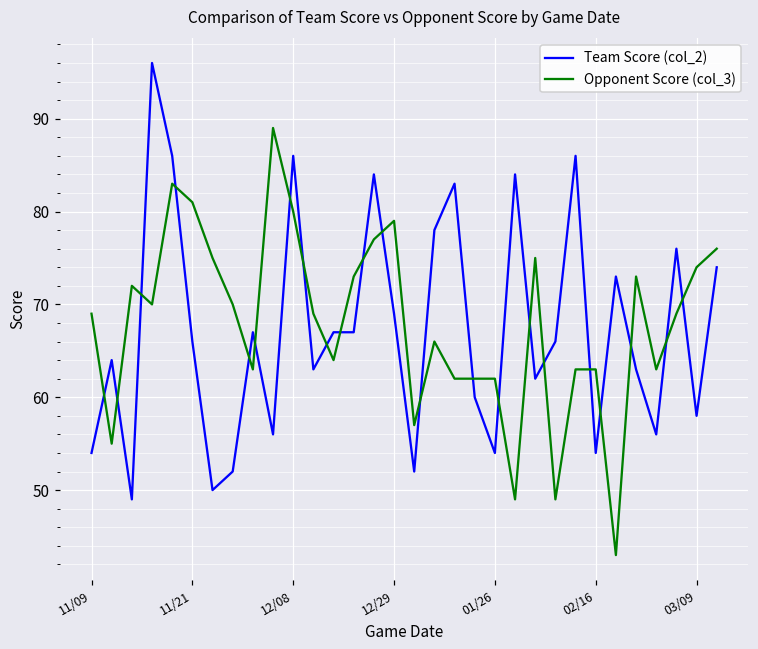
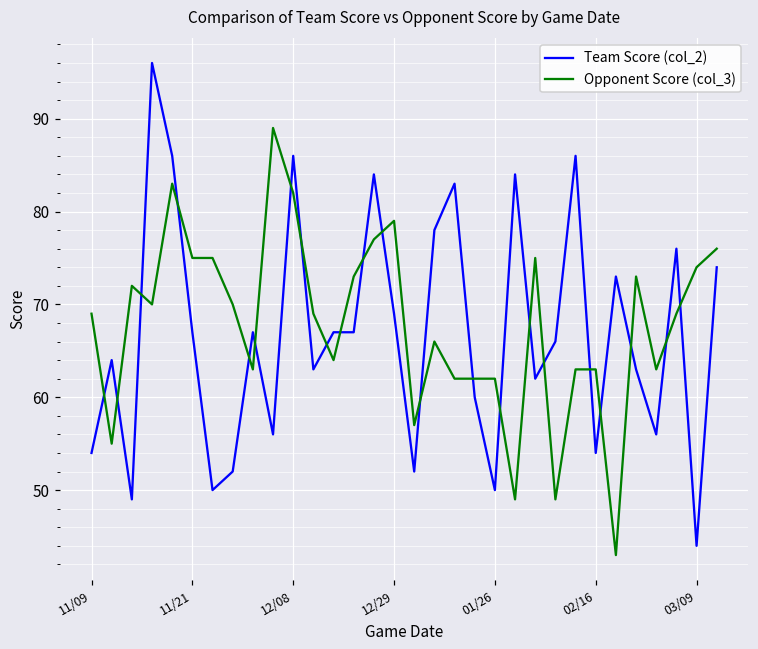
  {
    "Team Score (col_2)": {
      "11/09": 54,
-     "11/21": 66,
+     "11/21": 67,
      "12/08": 86,
      "12/29": 69,
-     "01/26": 54,
+     "01/26": 50,
      "02/16": 54,
-     "03/09": 58
+     "03/09": 44
    },
    "Opponent Score (col_3)": {
      "11/09": 69,
-     "11/21": 81,
-     "12/08": 80,
+     "11/21": 75,
+     "12/08": 82,
      "12/29": 79,
      "01/26": 62,
      "02/16": 63,
      "03/09": 74
    }
  }
